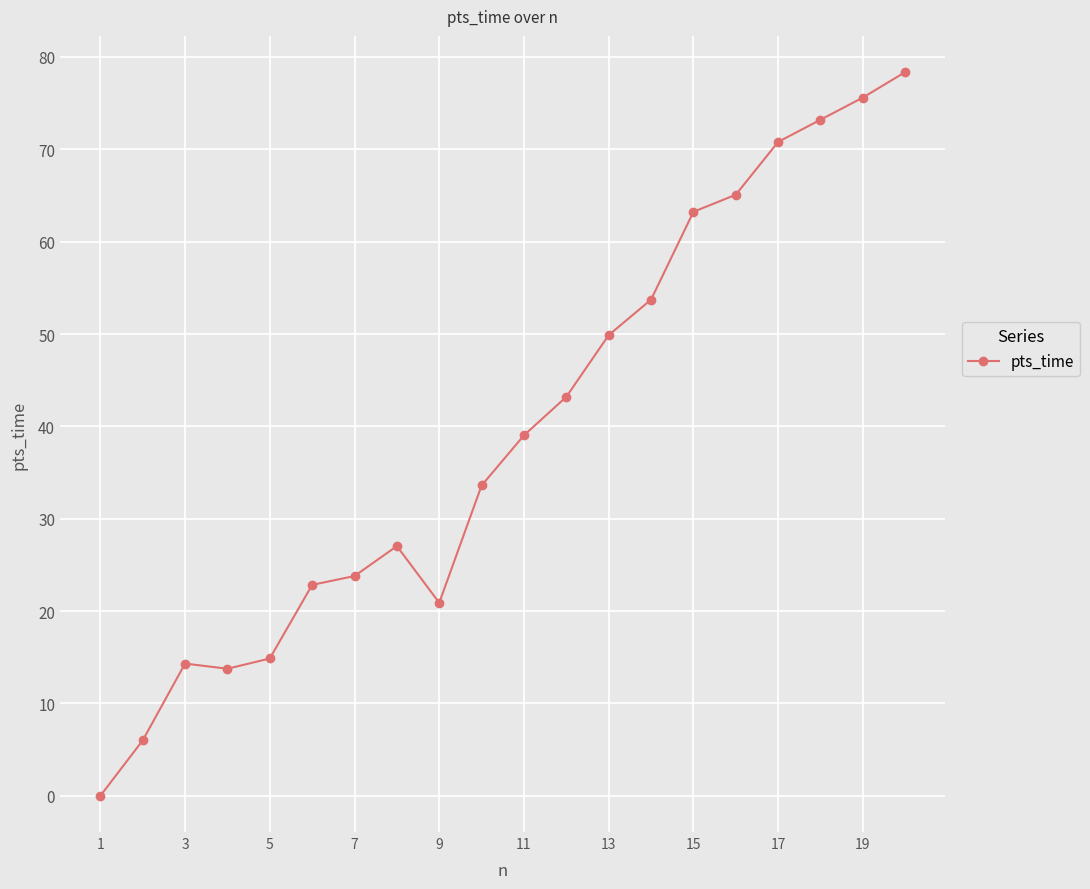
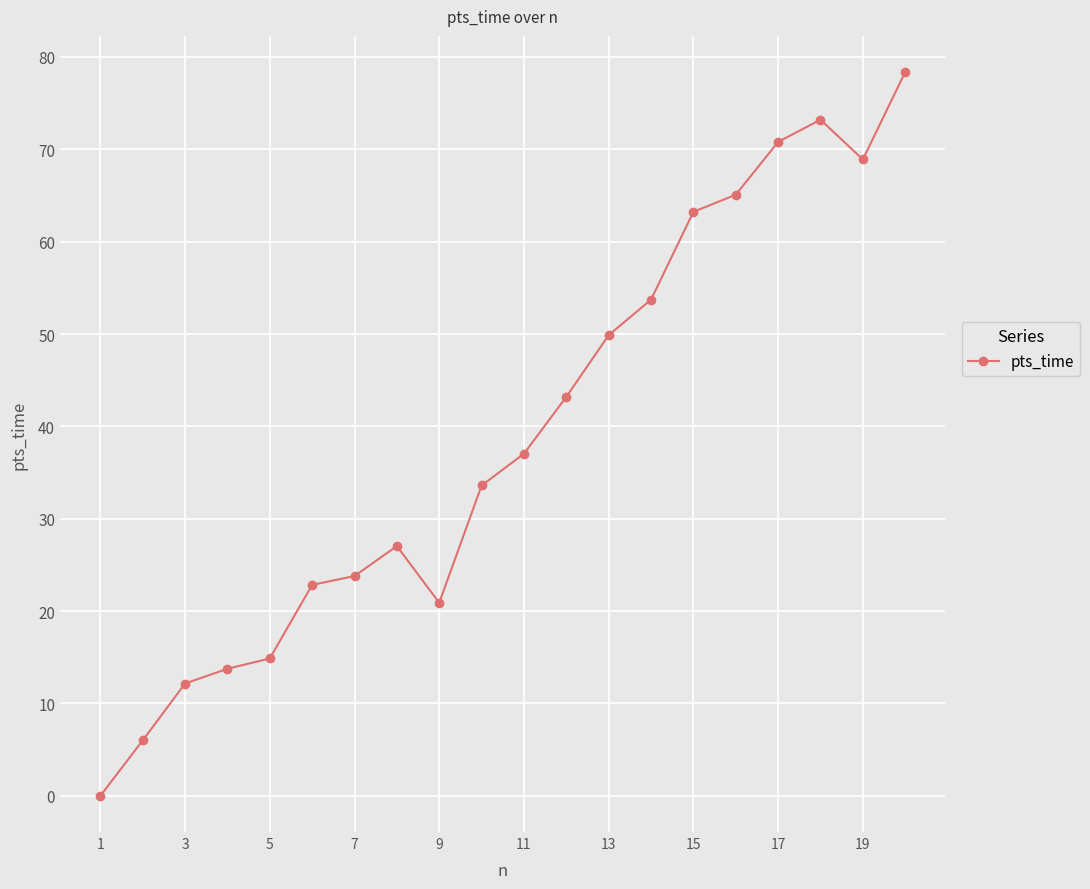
  {
    "1": 0,
-   "3": 14,
+   "3": 12,
    "5": 15,
    "7": 24,
    "9": 21,
-   "11": 39,
+   "11": 37,
    "13": 50,
    "15": 63,
    "17": 71,
-   "19": 76
+   "19": 69
  }
